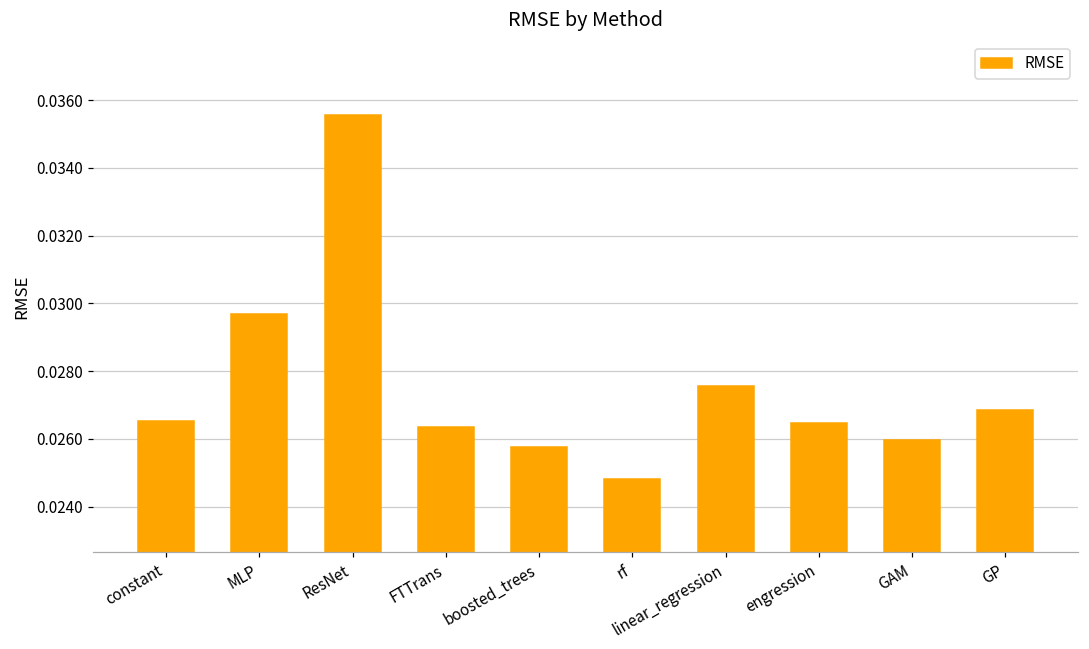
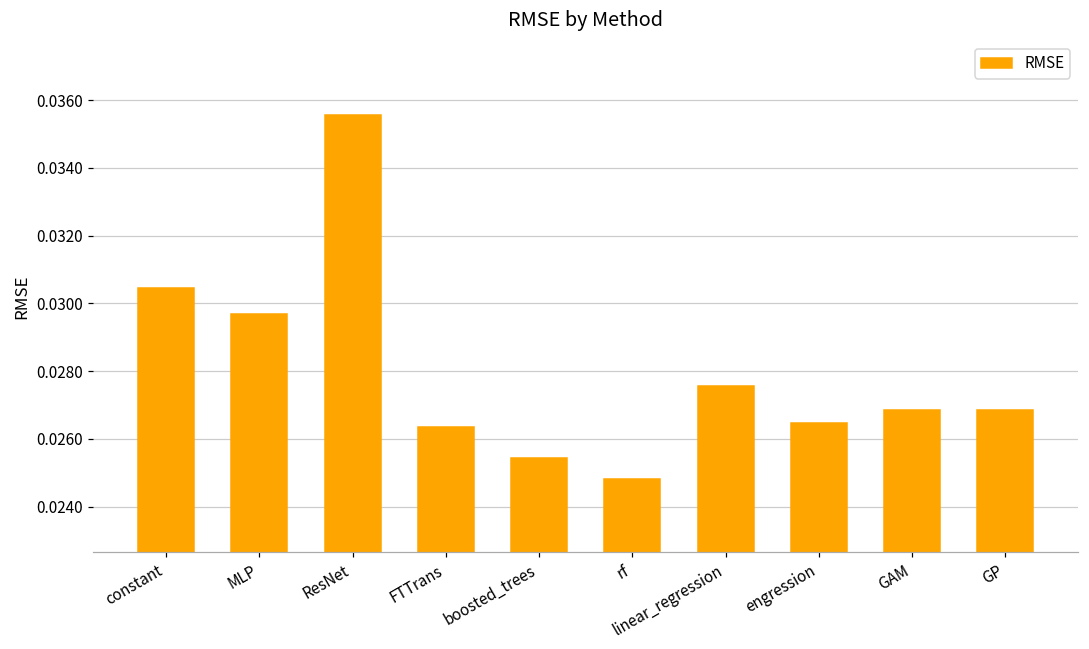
  {
-   "constant": 0.0265,
+   "constant": 0.0304,
    "MLP": 0.0297,
    "ResNet": 0.0356,
    "FTTrans": 0.0263,
-   "boosted_trees": 0.0258,
+   "boosted_trees": 0.0254,
    "rf": 0.0248,
    "linear_regression": 0.0275,
    "engression": 0.0265,
-   "GAM": 0.0260,
+   "GAM": 0.0269,
    "GP": 0.0268
  }
